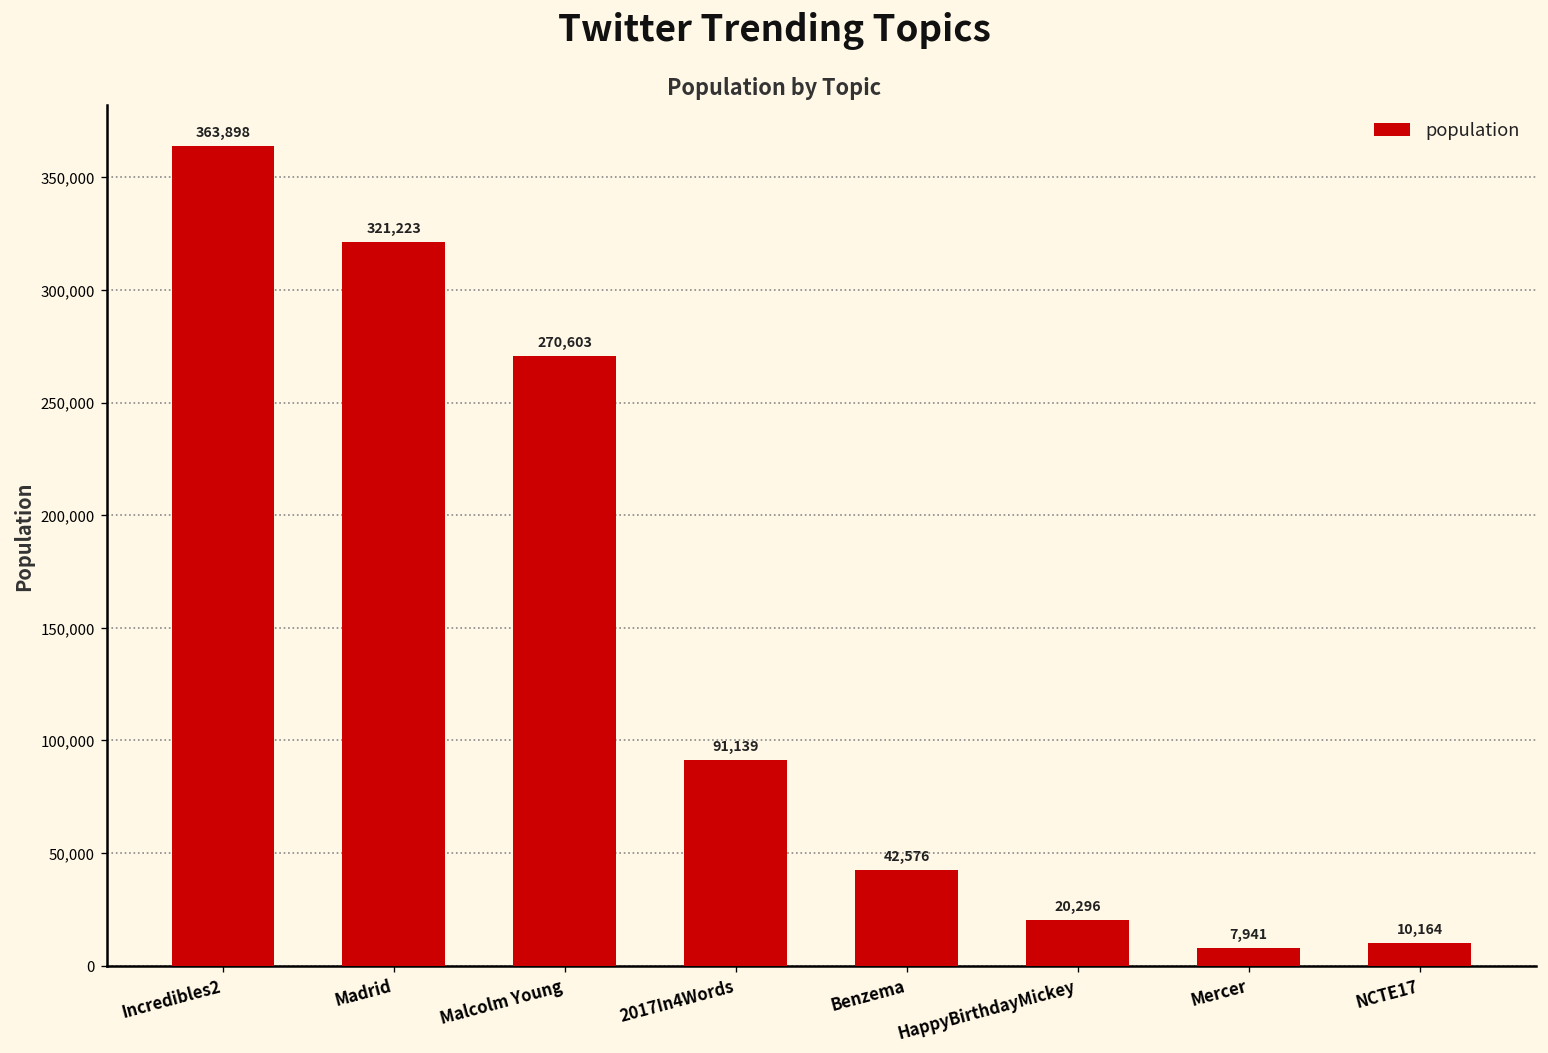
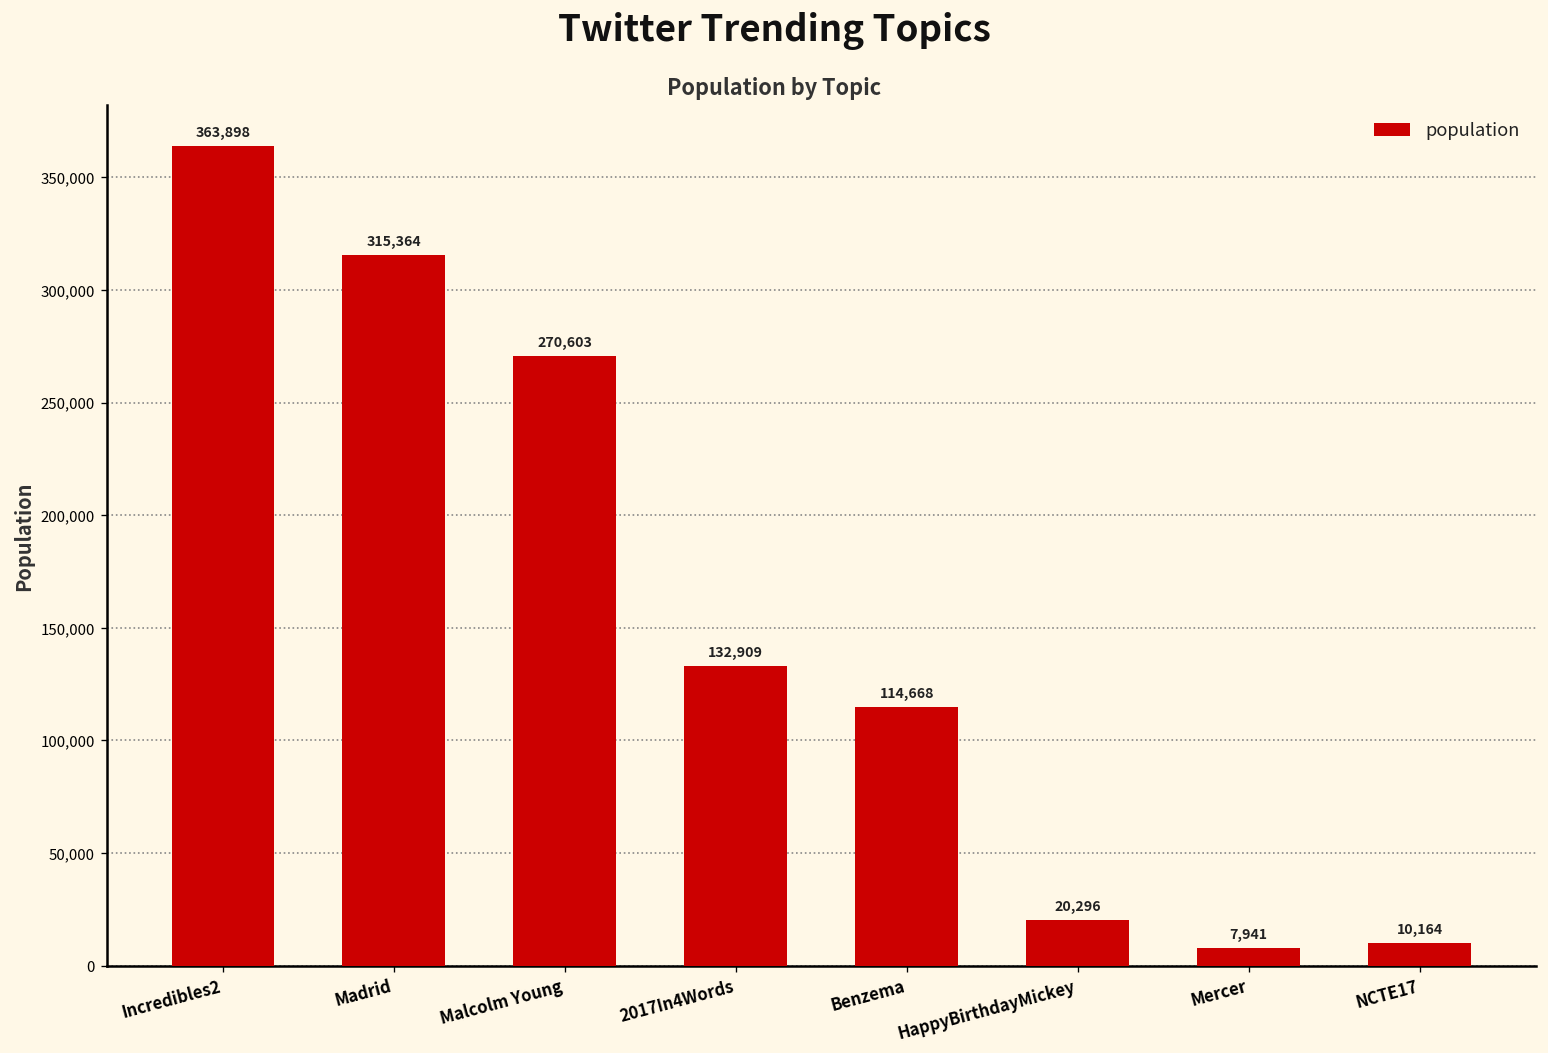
  {
    "Incredibles2": "363,898",
-   "Madrid": "321,223",
+   "Madrid": "315,364",
    "Malcolm Young": "270,603",
-   "2017In4Words": "91,139",
-   "Benzema": "42,576",
+   "2017In4Words": "132,909",
+   "Benzema": "114,668",
    "HappyBirthdayMickey": "20,296",
    "Mercer": "7,941",
    "NCTE17": "10,164"
  }
